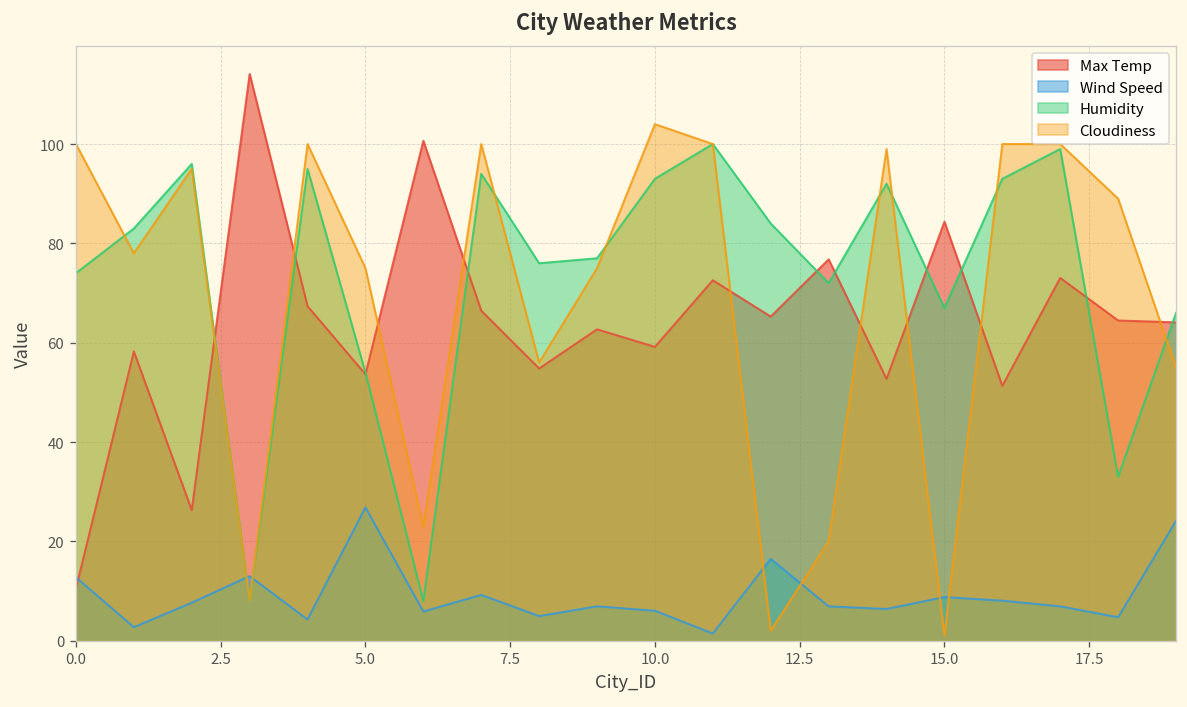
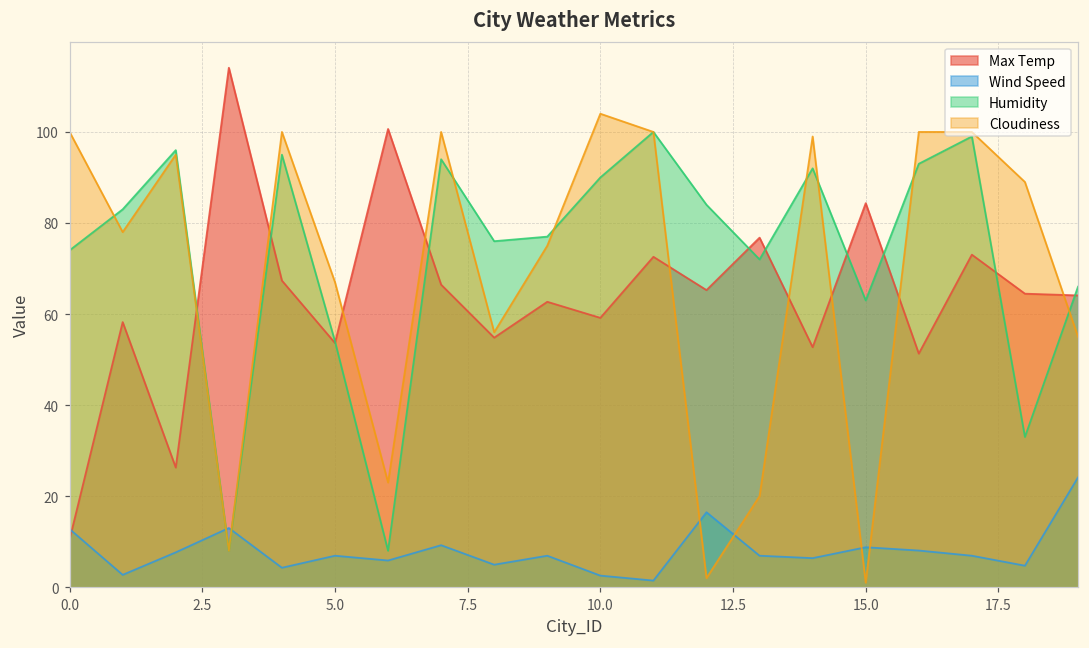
  {
    "Max Temp": {
      "0.0": 11,
      "10.0": 59,
      "15.0": 84
    },
    "Wind Speed": {
      "0.0": 13,
-     "5.0": 27,
-     "10.0": 6,
+     "5.0": 7,
+     "10.0": 3,
      "15.0": 9
    },
    "Humidity": {
      "0.0": 74,
-     "10.0": 93,
-     "15.0": 67
+     "10.0": 90,
+     "15.0": 63
    },
    "Cloudiness": {
      "0.0": 100,
-     "5.0": 75,
+     "5.0": 67,
      "10.0": 104,
      "15.0": 1
    }
  }
